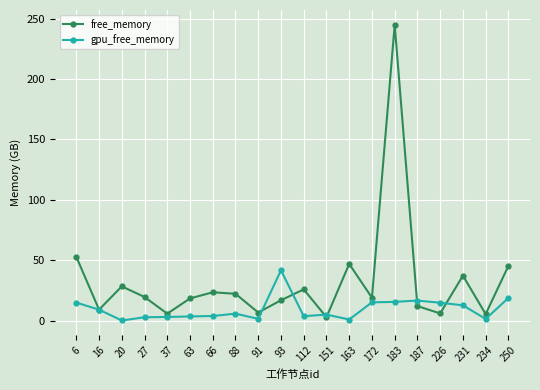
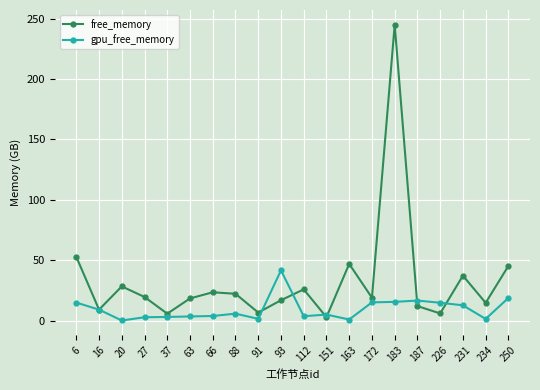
  {
    "free_memory": {
      "6": 53,
      "20": 28,
      "27": 20,
      "37": 6,
      "63": 18,
      "66": 24,
      "88": 22,
      "91": 7,
      "93": 17,
      "112": 26,
      "151": 3,
      "163": 47,
      "172": 19,
      "183": 245,
      "187": 12,
      "226": 6,
      "231": 37,
-     "234": 5,
+     "234": 15,
      "250": 45
    },
    "gpu_free_memory": {
      "6": 15,
      "20": 0,
      "27": 3,
      "37": 3,
      "63": 4,
      "66": 4,
      "88": 6,
      "91": 2,
      "93": 42,
      "112": 4,
      "151": 5,
      "163": 1,
      "172": 15,
      "183": 16,
      "187": 17,
      "226": 15,
      "231": 13,
      "234": 1,
      "250": 19
    }
  }
